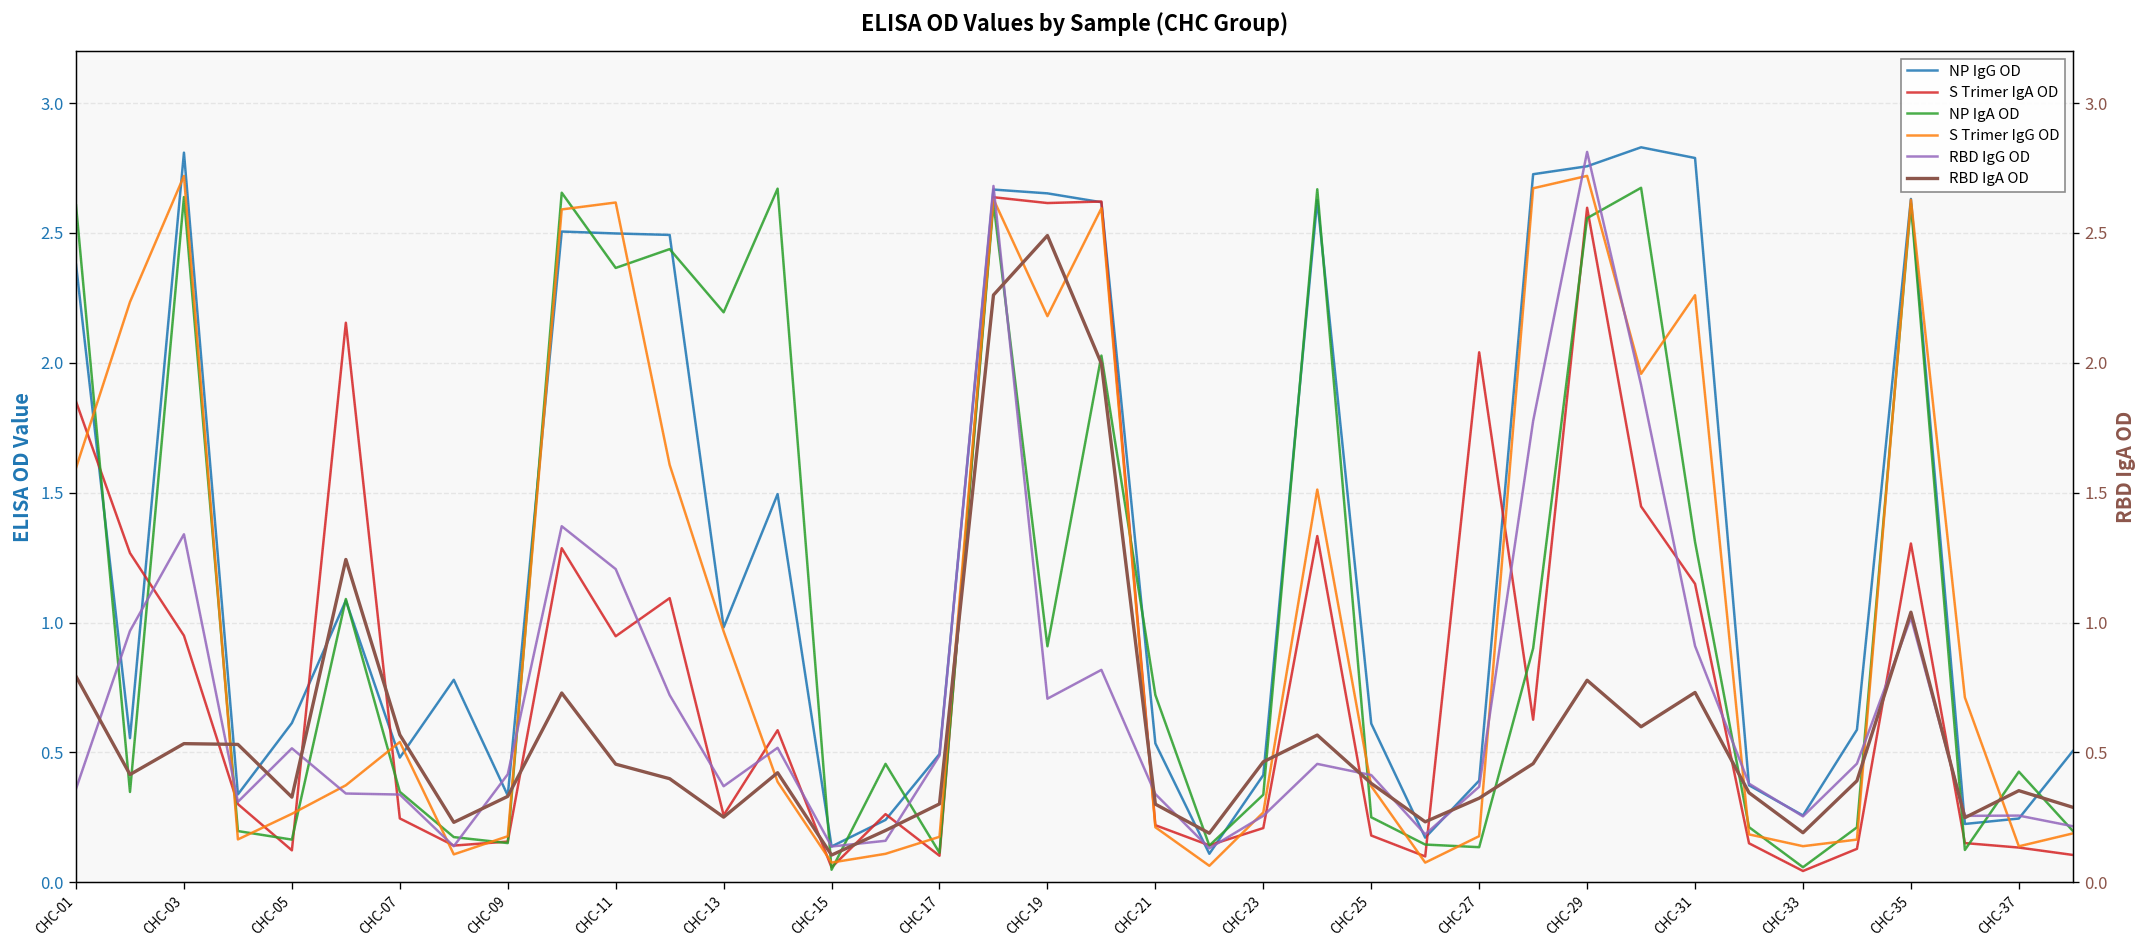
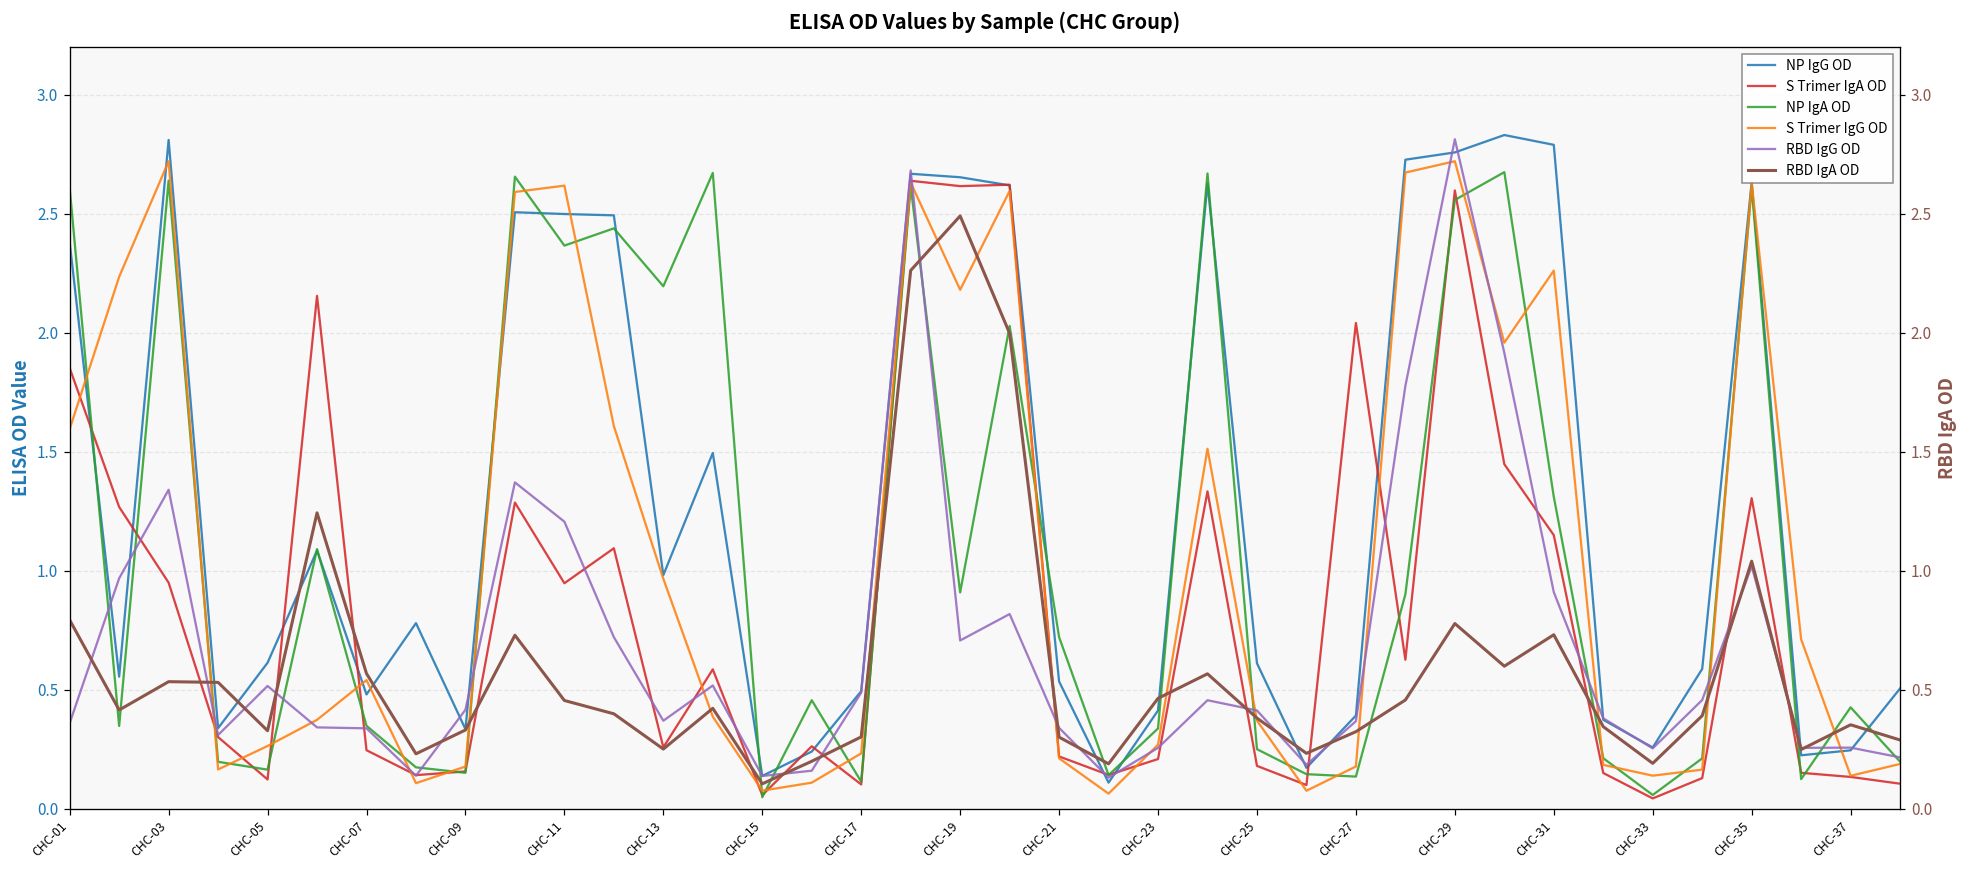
  {
    "NP IgG OD": {
      "CHC-01": 2.38,
      "CHC-03": 2.81,
      "CHC-05": 0.61,
      "CHC-07": 0.48,
      "CHC-09": 0.33,
      "CHC-11": 2.50,
      "CHC-13": 0.98,
      "CHC-19": 2.65,
      "CHC-21": 0.53,
      "CHC-23": 0.41,
      "CHC-25": 0.61,
      "CHC-27": 0.39,
      "CHC-29": 2.76,
      "CHC-31": 2.79
    },
    "S Trimer IgA OD": {
      "CHC-01": 1.85,
      "CHC-03": 0.95,
      "CHC-05": 0.12,
      "CHC-07": 0.25,
      "CHC-11": 0.95,
      "CHC-13": 0.26,
      "CHC-19": 2.62,
      "CHC-23": 0.21,
      "CHC-25": 0.18,
      "CHC-27": 2.04,
      "CHC-29": 2.60,
      "CHC-31": 1.15,
      "CHC-33": 0.04,
      "CHC-35": 1.30
    },
    "NP IgA OD": {
      "CHC-01": 2.61,
      "CHC-03": 2.64,
      "CHC-05": 0.16,
      "CHC-11": 2.37,
      "CHC-13": 2.19,
      "CHC-19": 0.91,
      "CHC-21": 0.72,
      "CHC-23": 0.34,
      "CHC-25": 0.25,
      "CHC-27": 0.14,
      "CHC-29": 2.56,
      "CHC-31": 1.31,
      "CHC-33": 0.06,
      "CHC-35": 2.61,
      "CHC-37": 0.43
    },
    "S Trimer IgG OD": {
      "CHC-01": 1.60,
      "CHC-03": 2.72,
      "CHC-05": 0.26,
      "CHC-07": 0.54,
      "CHC-09": 0.18,
      "CHC-11": 2.62,
      "CHC-13": 0.97,
      "CHC-15": 0.08,
-     "CHC-17": 0.18,
+     "CHC-17": 0.23,
      "CHC-19": 2.18,
      "CHC-23": 0.27,
      "CHC-25": 0.37,
      "CHC-27": 0.18,
      "CHC-29": 2.72,
      "CHC-31": 2.26,
      "CHC-33": 0.14
    },
    "RBD IgG OD": {
      "CHC-01": 0.36,
      "CHC-03": 1.34,
      "CHC-05": 0.52,
      "CHC-09": 0.42,
      "CHC-11": 1.21,
      "CHC-13": 0.37,
      "CHC-19": 0.71,
      "CHC-21": 0.34,
      "CHC-23": 0.26,
      "CHC-25": 0.41,
      "CHC-27": 0.37,
      "CHC-29": 2.81,
      "CHC-31": 0.91,
      "CHC-35": 1.02
    },
    "RBD IgA OD": {
      "CHC-01": 0.79,
      "CHC-03": 0.53,
      "CHC-05": 0.33,
      "CHC-07": 0.57,
      "CHC-09": 0.33,
      "CHC-11": 0.46,
      "CHC-13": 0.25,
      "CHC-15": 0.11,
      "CHC-17": 0.30,
      "CHC-19": 2.49,
      "CHC-21": 0.30,
      "CHC-23": 0.46,
      "CHC-25": 0.38,
      "CHC-27": 0.32,
      "CHC-29": 0.78,
      "CHC-31": 0.73,
      "CHC-33": 0.19,
      "CHC-35": 1.04,
      "CHC-37": 0.35
    }
  }
